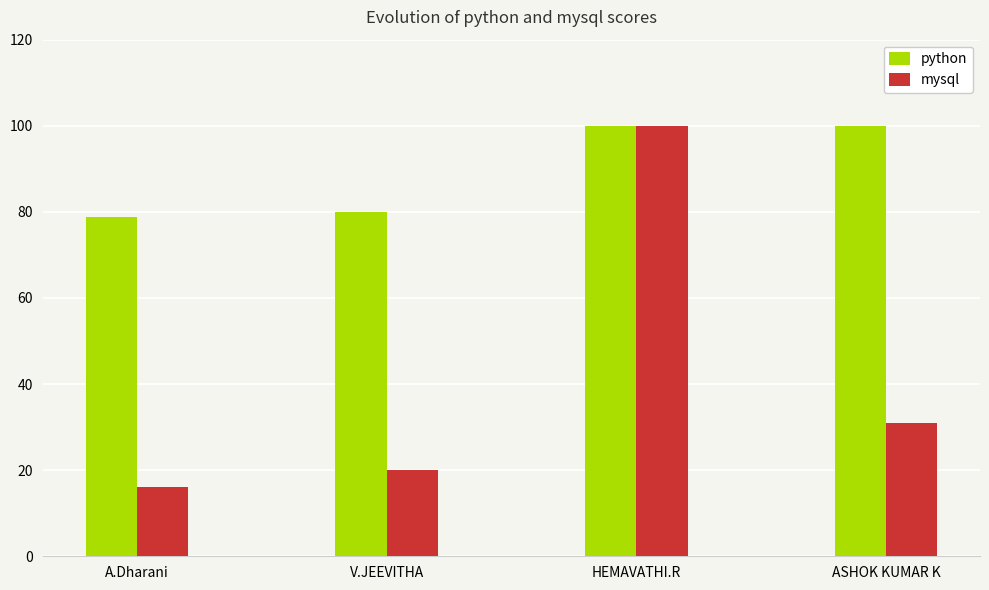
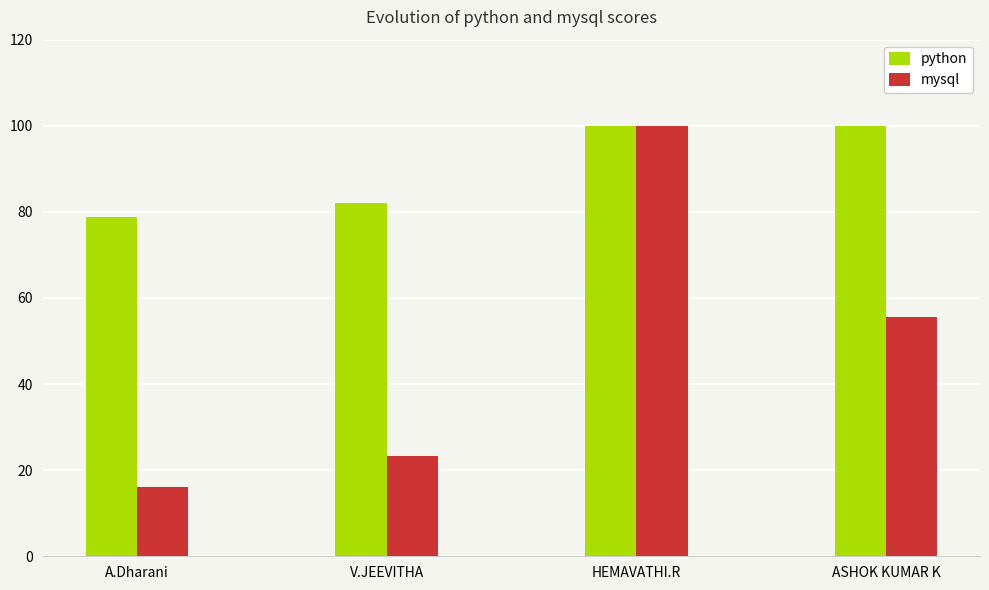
  {
    "python": {
      "A.Dharani": 79,
-     "V.JEEVITHA": 80,
+     "V.JEEVITHA": 82,
      "HEMAVATHI.R": 100,
      "ASHOK KUMAR K": 100
    },
    "mysql": {
      "A.Dharani": 16,
-     "V.JEEVITHA": 20,
+     "V.JEEVITHA": 23,
      "HEMAVATHI.R": 100,
-     "ASHOK KUMAR K": 31
+     "ASHOK KUMAR K": 56
    }
  }
